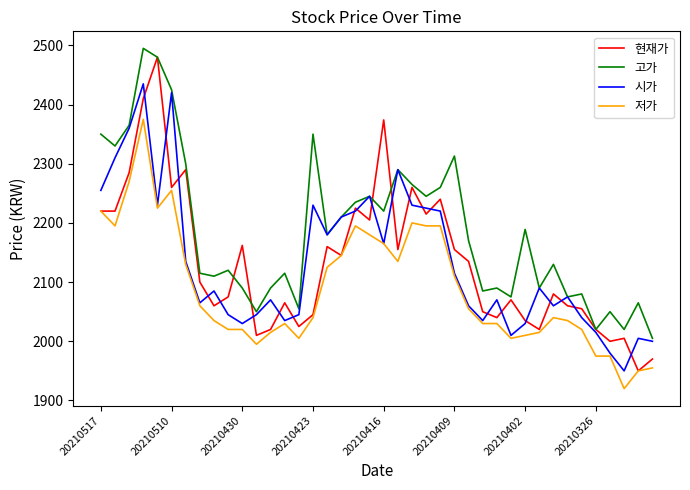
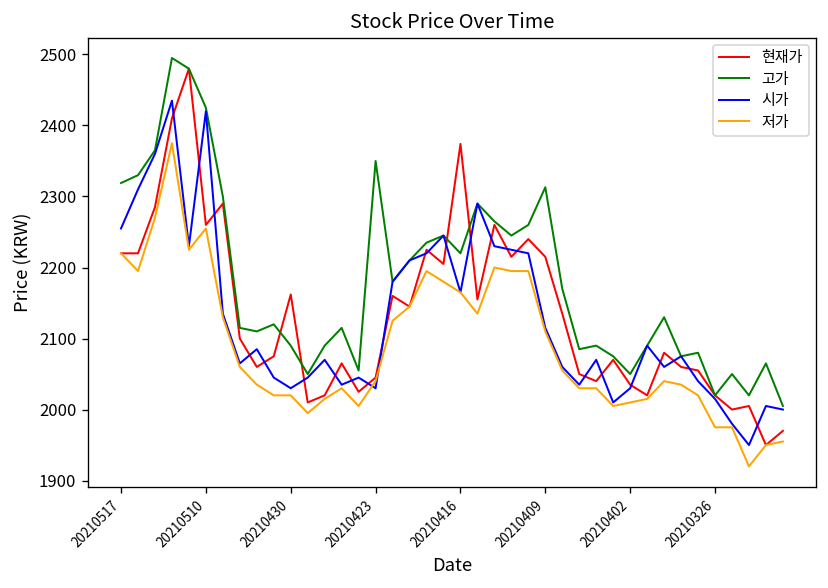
  {
    "현재가": {
      "20210510": 2260,
      "20210430": 2160,
      "20210423": 2050,
      "20210416": 2370,
-     "20210409": 2160,
+     "20210409": 2220,
      "20210402": 2040
    },
    "고가": {
-     "20210517": 2350,
+     "20210517": 2320,
      "20210510": 2430,
      "20210430": 2090,
      "20210423": 2350,
      "20210416": 2220,
      "20210409": 2310,
-     "20210402": 2190
+     "20210402": 2050
    },
    "시가": {
      "20210517": 2260,
      "20210510": 2420,
      "20210430": 2030,
-     "20210423": 2230,
+     "20210423": 2030,
      "20210409": 2120,
      "20210402": 2030,
      "20210326": 2020
    },
    "저가": {
      "20210510": 2260,
      "20210430": 2020,
      "20210423": 2040,
      "20210409": 2110,
      "20210402": 2010,
      "20210326": 1980
    }
  }
